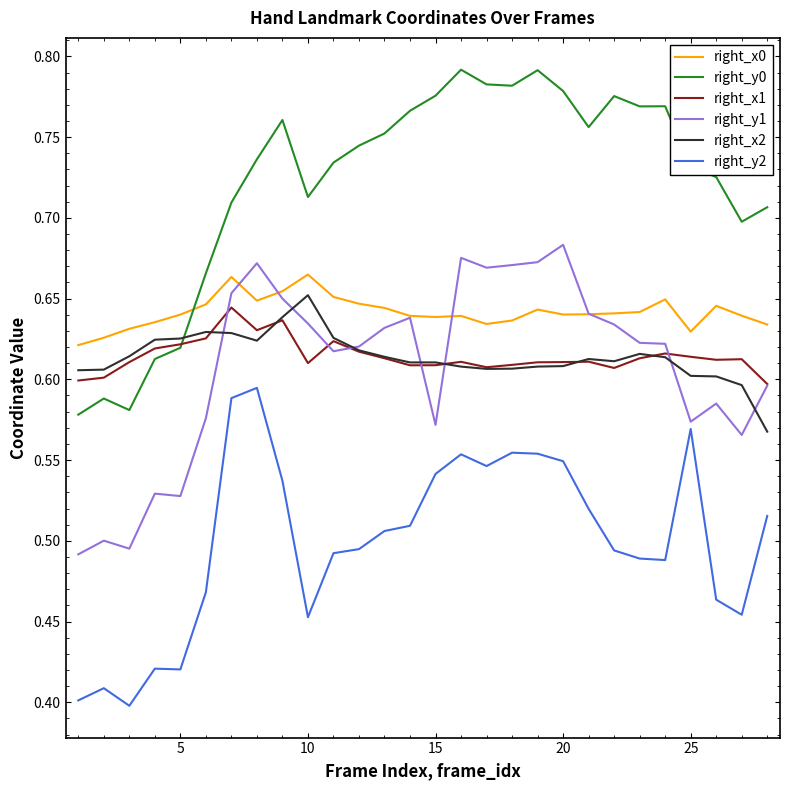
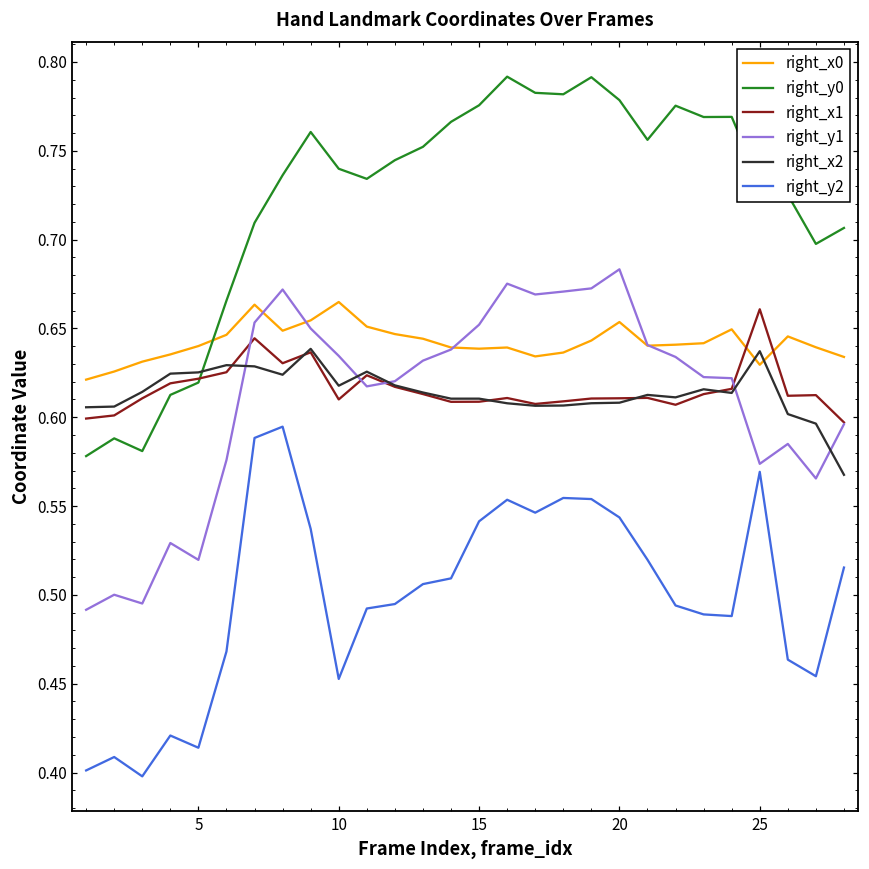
  {
    "right_x0": {
      "5": 0.640,
      "10": 0.665,
      "15": 0.639,
-     "20": 0.640,
+     "20": 0.654,
      "25": 0.630
    },
    "right_y0": {
      "5": 0.620,
-     "10": 0.713,
+     "10": 0.740,
      "15": 0.776,
      "20": 0.779
    },
    "right_x1": {
      "5": 0.622,
      "10": 0.610,
      "15": 0.609,
      "20": 0.611,
-     "25": 0.614
+     "25": 0.661
    },
    "right_y1": {
-     "5": 0.528,
+     "5": 0.520,
      "10": 0.635,
-     "15": 0.572,
+     "15": 0.652,
      "20": 0.683,
      "25": 0.574
    },
    "right_x2": {
      "5": 0.625,
-     "10": 0.652,
+     "10": 0.618,
      "15": 0.610,
      "20": 0.608,
-     "25": 0.602
+     "25": 0.637
    },
    "right_y2": {
-     "5": 0.420,
+     "5": 0.414,
      "10": 0.453,
      "15": 0.541,
-     "20": 0.549,
+     "20": 0.544,
      "25": 0.569
    }
  }
